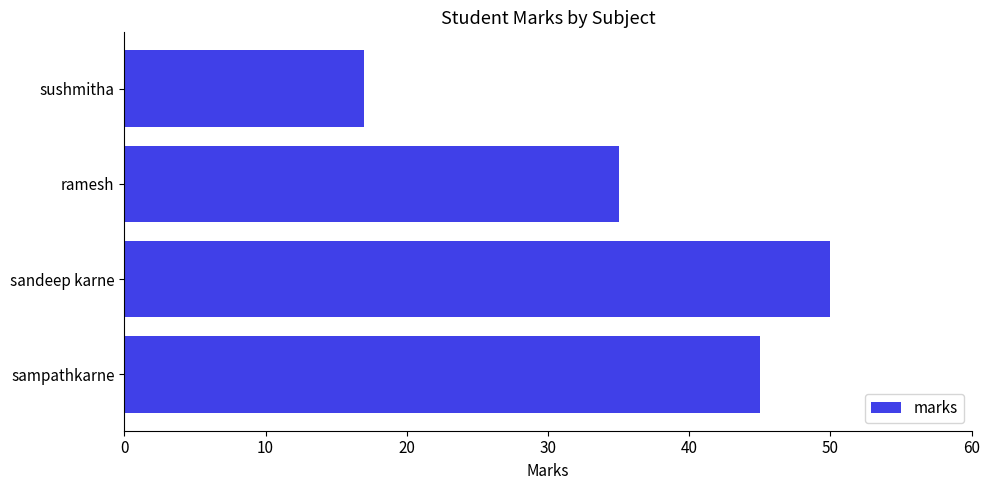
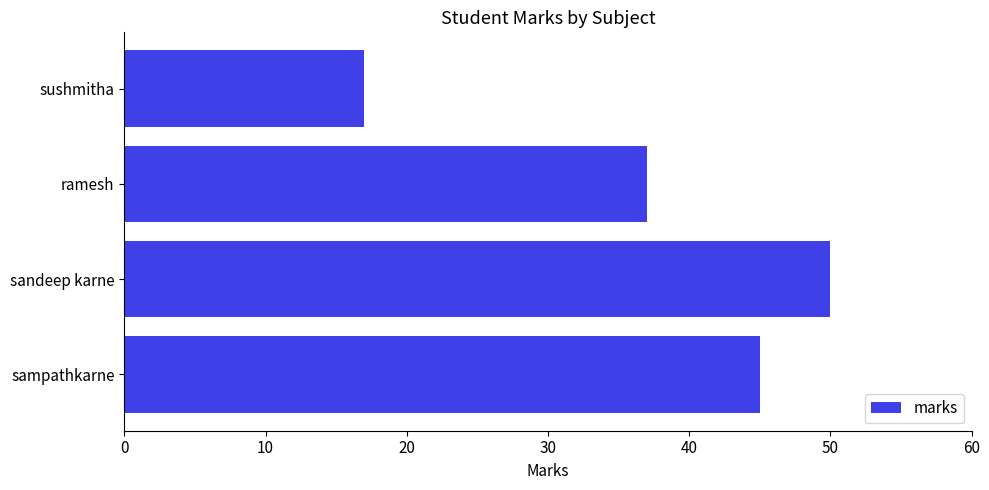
  {
    "sushmitha": 17,
-   "ramesh": 35,
+   "ramesh": 37,
    "sandeep karne": 50,
    "sampathkarne": 45
  }
